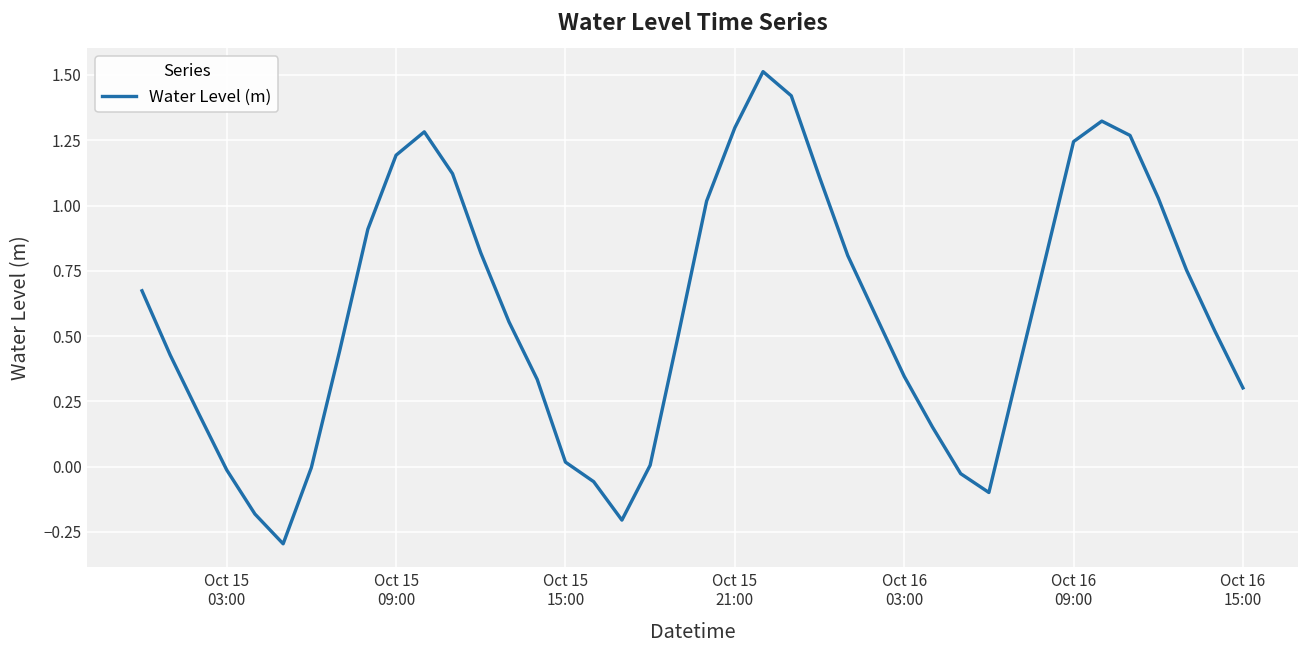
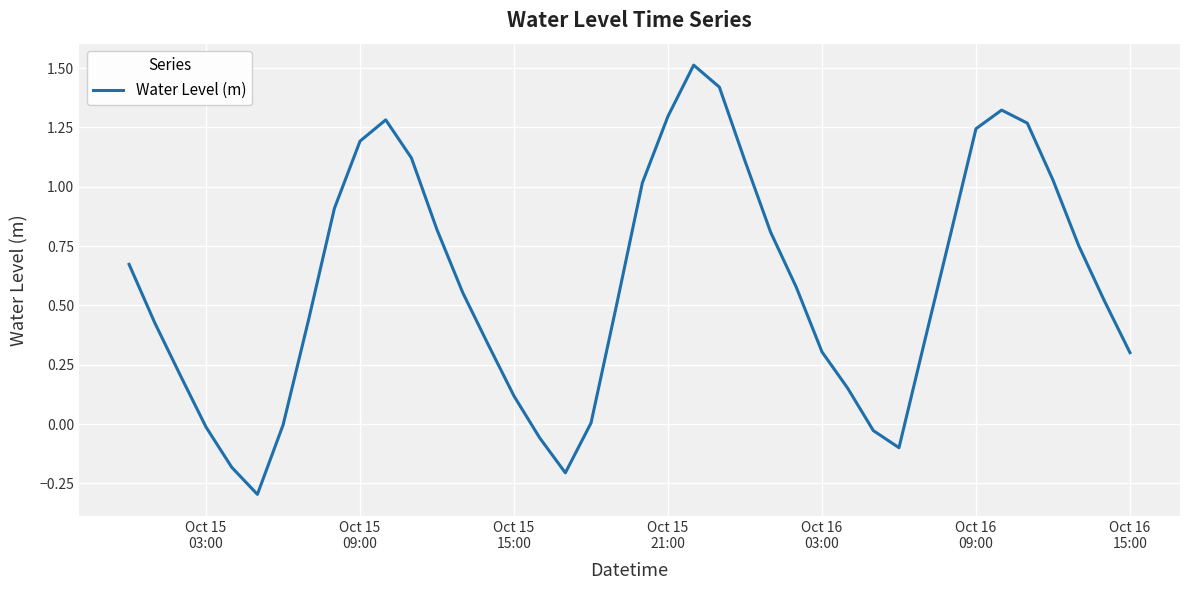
  {
    "Oct 15 03:00": -0.01,
    "Oct 15 09:00": 1.19,
-   "Oct 15 15:00": 0.02,
+   "Oct 15 15:00": 0.12,
    "Oct 15 21:00": 1.30,
-   "Oct 16 03:00": 0.35,
+   "Oct 16 03:00": 0.30,
    "Oct 16 09:00": 1.24,
    "Oct 16 15:00": 0.30
  }
